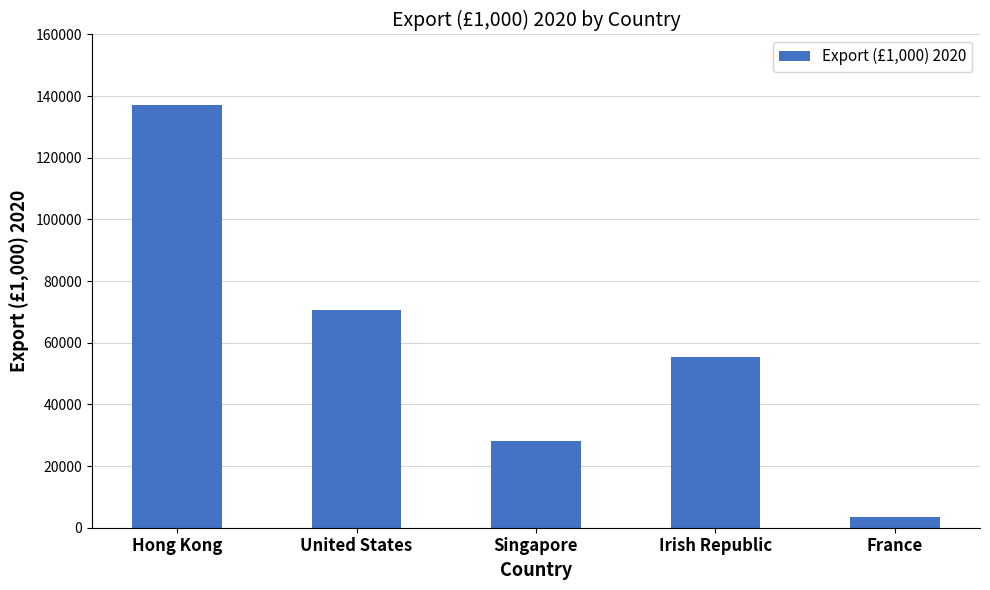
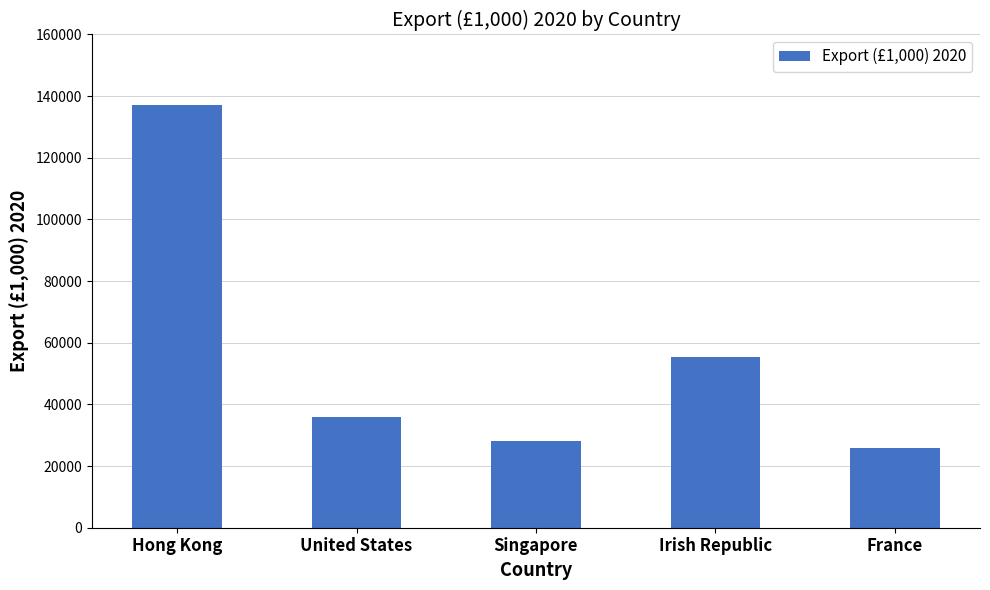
  {
    "Hong Kong": 137000,
-   "United States": 71000,
+   "United States": 36000,
    "Singapore": 28000,
    "Irish Republic": 55000,
-   "France": 3000
+   "France": 26000
  }
